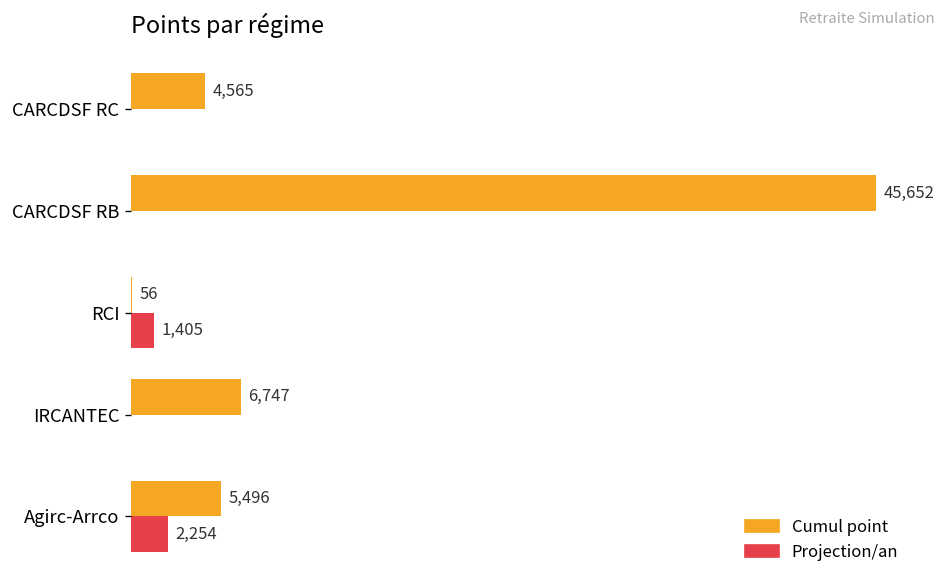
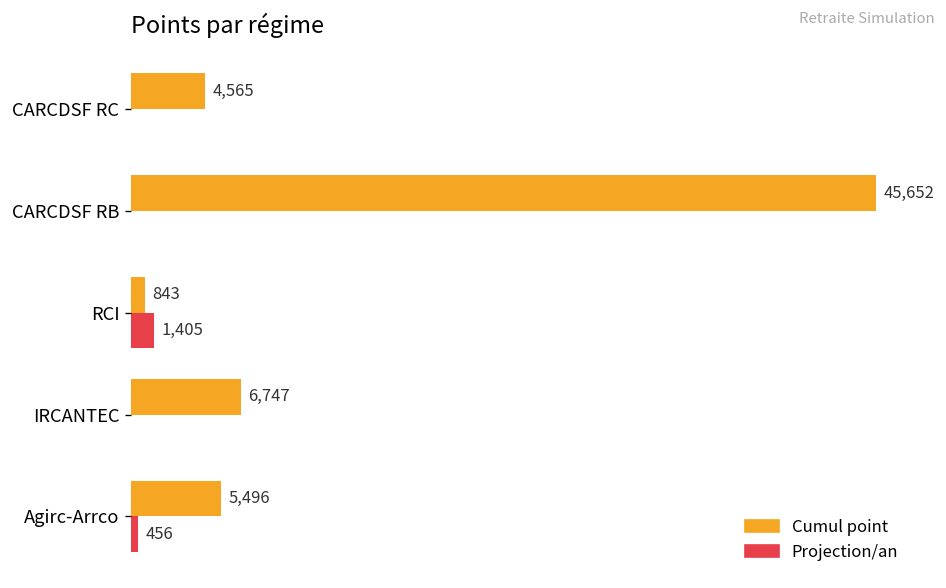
  {
    "Cumul point": {
      "CARCDSF RC": "4,565",
      "CARCDSF RB": "45,652",
-     "RCI": "56",
+     "RCI": "843",
      "IRCANTEC": "6,747",
      "Agirc-Arrco": "5,496"
    },
    "Projection/an": {
      "RCI": "1,405",
-     "Agirc-Arrco": "2,254"
+     "Agirc-Arrco": "456"
    }
  }
